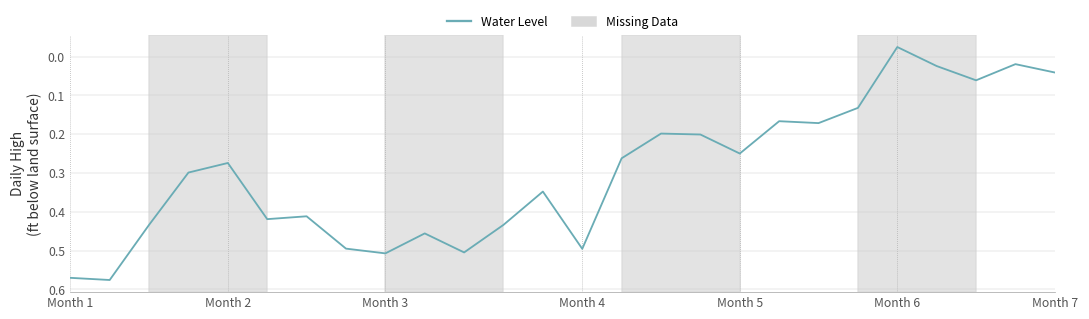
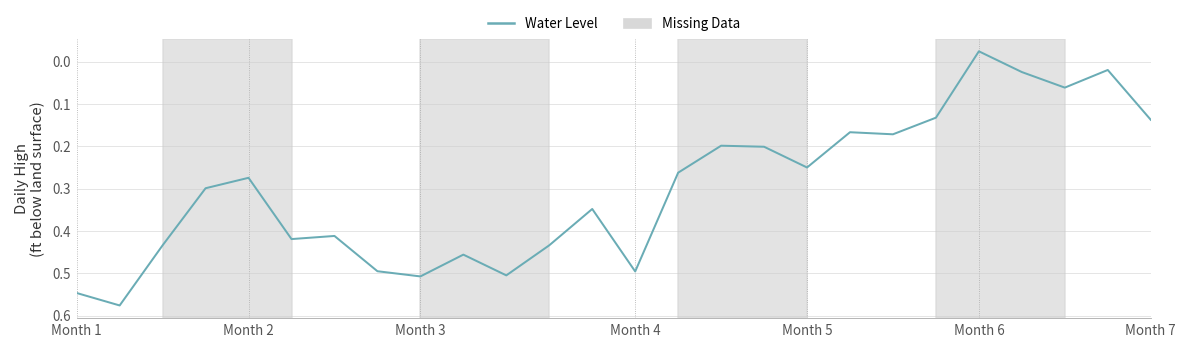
  {
-   "Month 1": 0.57,
+   "Month 1": 0.55,
    "Month 2": 0.27,
    "Month 3": 0.51,
    "Month 4": 0.50,
    "Month 5": 0.25,
    "Month 6": -0.02,
-   "Month 7": 0.04
+   "Month 7": 0.14
  }
